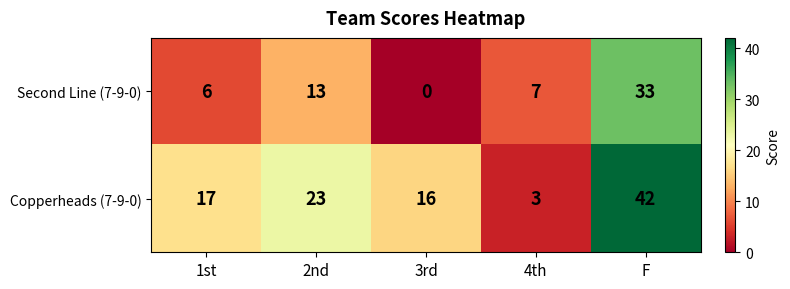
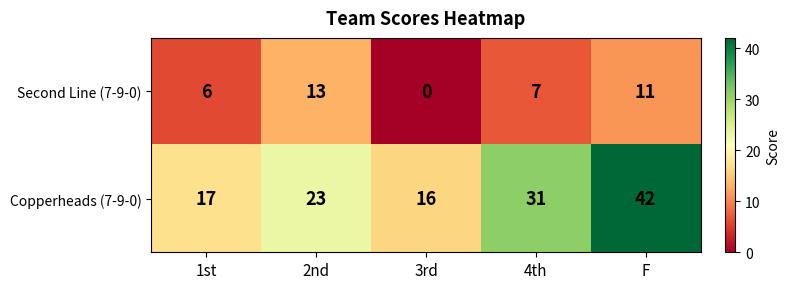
  {
    "Second Line (7-9-0)": {
      "1st": 6,
      "2nd": 13,
      "3rd": 0,
      "4th": 7,
-     "F": 33
+     "F": 11
    },
    "Copperheads (7-9-0)": {
      "1st": 17,
      "2nd": 23,
      "3rd": 16,
-     "4th": 3,
+     "4th": 31,
      "F": 42
    }
  }
